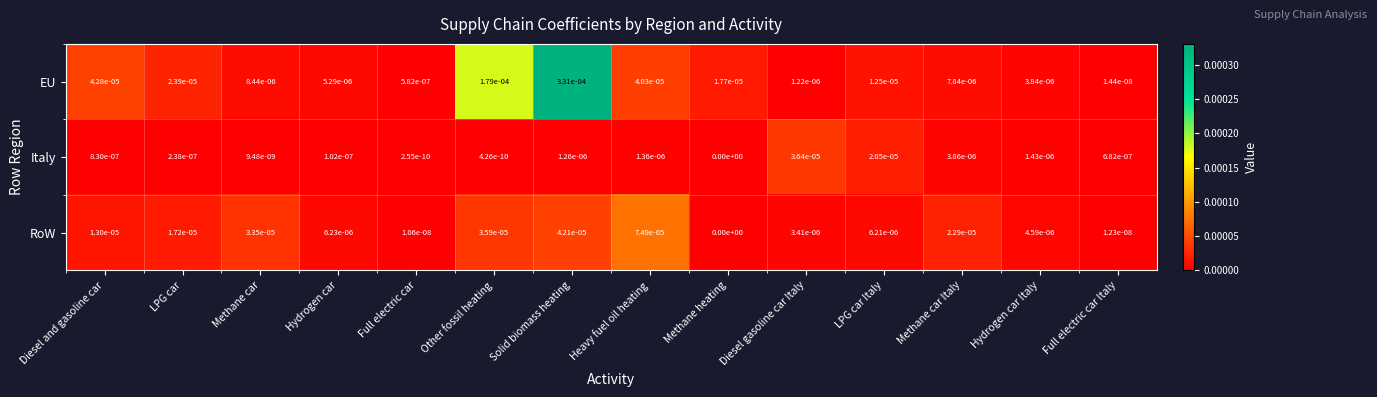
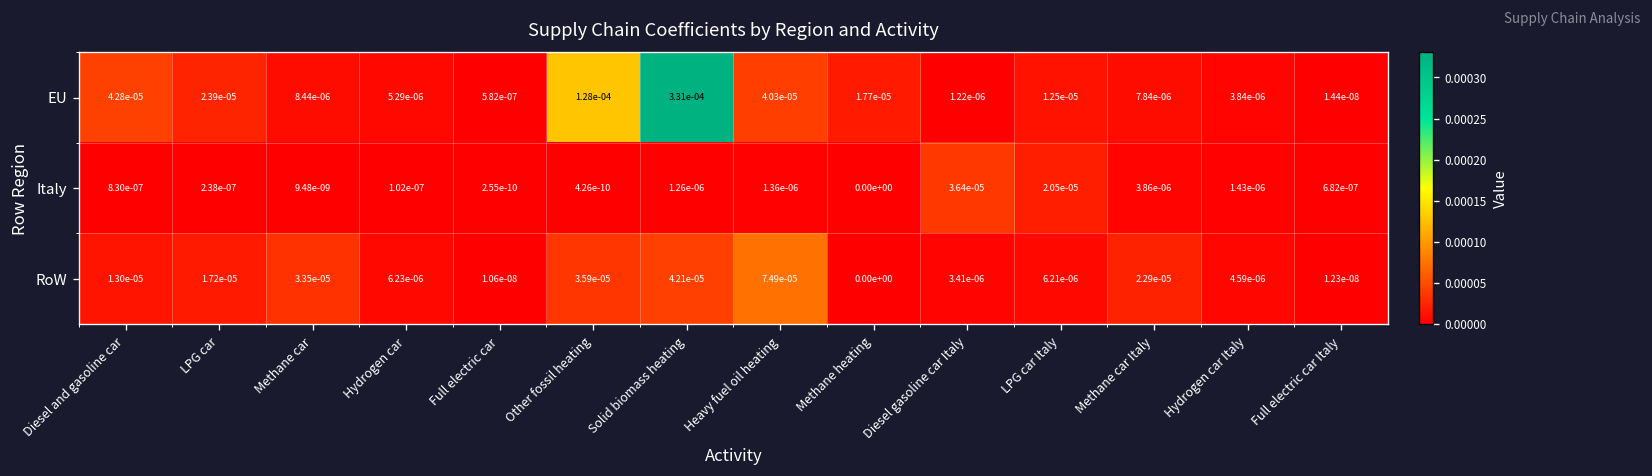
  {
    "EU": {
      "Diesel and gasoline car": "4.28e-05",
      "LPG car": "2.39e-05",
      "Methane car": "8.44e-06",
      "Hydrogen car": "5.29e-06",
      "Full electric car": "5.82e-07",
-     "Other fossil heating": "1.79e-04",
+     "Other fossil heating": "1.28e-04",
      "Solid biomass heating": "3.31e-04",
      "Heavy fuel oil heating": "4.03e-05",
      "Methane heating": "1.77e-05",
      "Diesel gasoline car Italy": "1.22e-06",
      "LPG car Italy": "1.25e-05",
      "Methane car Italy": "7.84e-06",
      "Hydrogen car Italy": "3.84e-06",
      "Full electric car Italy": "1.44e-08"
    },
    "Italy": {
      "Diesel and gasoline car": "8.30e-07",
      "LPG car": "2.38e-07",
      "Methane car": "9.48e-09",
      "Hydrogen car": "1.02e-07",
      "Full electric car": "2.55e-10",
      "Other fossil heating": "4.26e-10",
      "Solid biomass heating": "1.26e-06",
      "Heavy fuel oil heating": "1.36e-06",
      "Methane heating": "0.00e+00",
      "Diesel gasoline car Italy": "3.64e-05",
      "LPG car Italy": "2.05e-05",
      "Methane car Italy": "3.86e-06",
      "Hydrogen car Italy": "1.43e-06",
      "Full electric car Italy": "6.82e-07"
    },
    "RoW": {
      "Diesel and gasoline car": "1.30e-05",
      "LPG car": "1.72e-05",
      "Methane car": "3.35e-05",
      "Hydrogen car": "6.23e-06",
      "Full electric car": "1.06e-08",
      "Other fossil heating": "3.59e-05",
      "Solid biomass heating": "4.21e-05",
      "Heavy fuel oil heating": "7.49e-05",
      "Methane heating": "0.00e+00",
      "Diesel gasoline car Italy": "3.41e-06",
      "LPG car Italy": "6.21e-06",
      "Methane car Italy": "2.29e-05",
      "Hydrogen car Italy": "4.59e-06",
      "Full electric car Italy": "1.23e-08"
    }
  }
